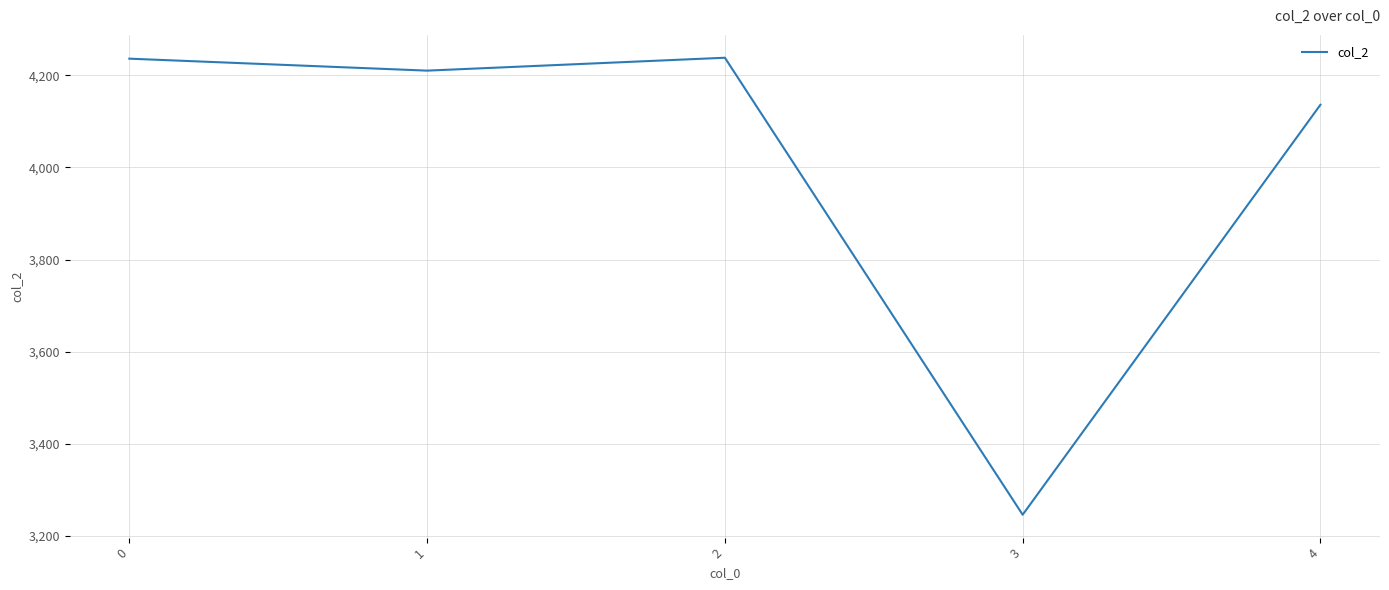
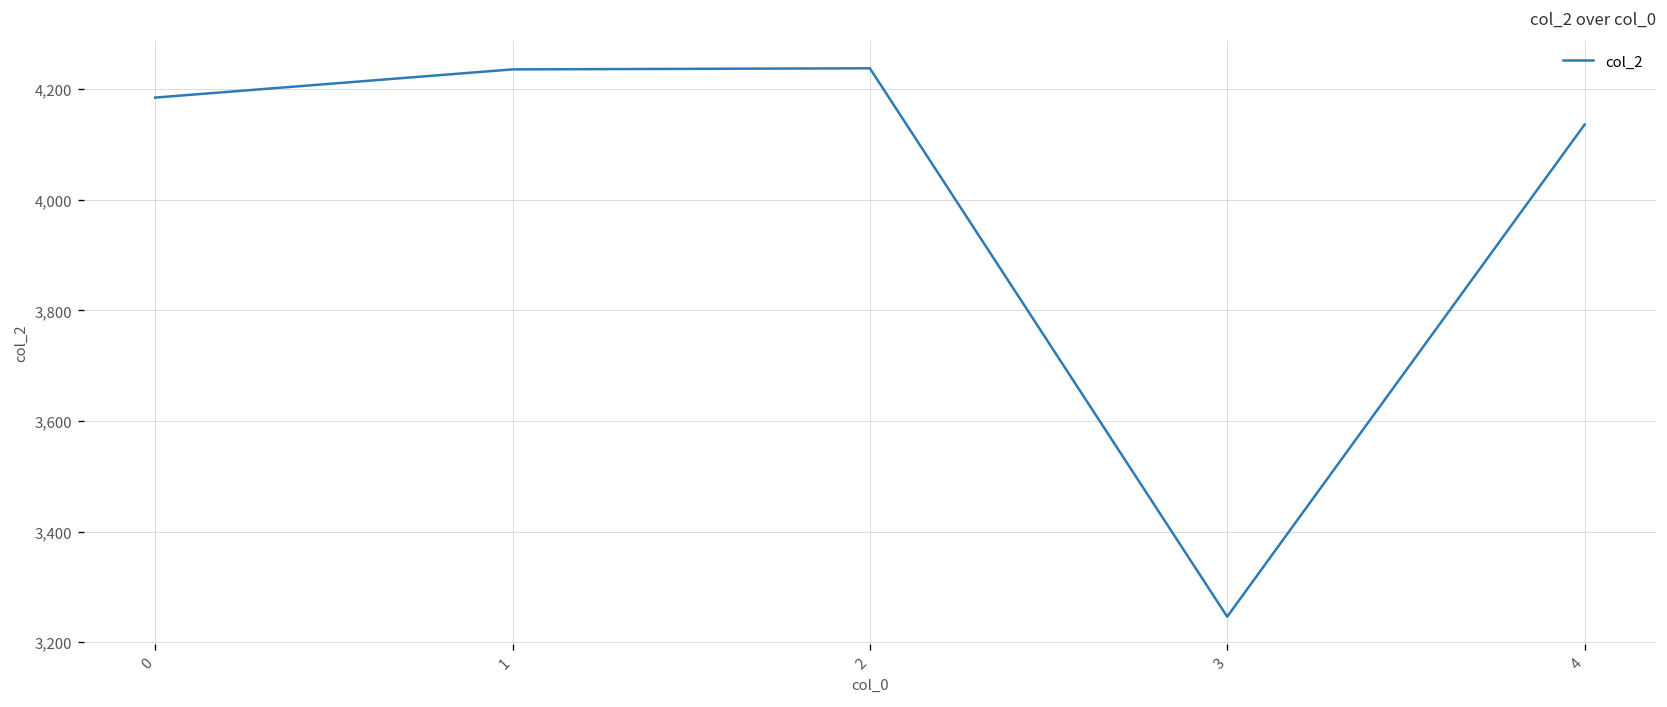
  {
-   "0": "4,240",
-   "1": "4,210",
+   "0": "4,190",
+   "1": "4,240",
    "2": "4,240",
    "3": "3,250",
    "4": "4,140"
  }
